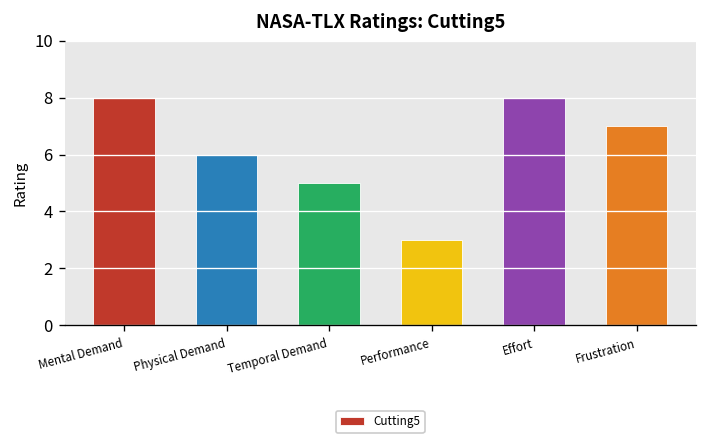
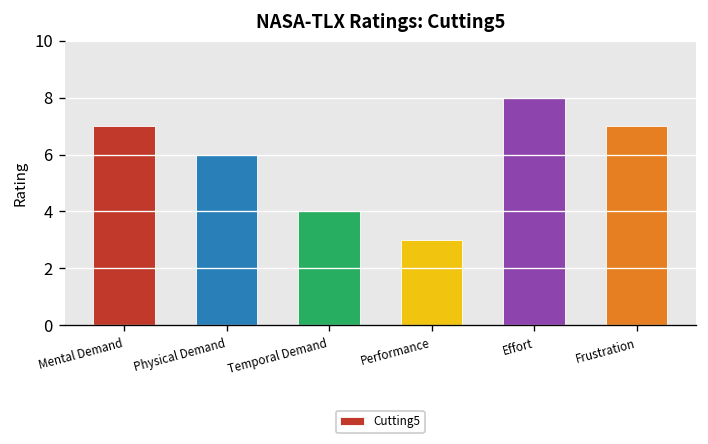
  {
-   "Mental Demand": 8,
+   "Mental Demand": 7,
    "Physical Demand": 6,
-   "Temporal Demand": 5,
+   "Temporal Demand": 4,
    "Performance": 3,
    "Effort": 8,
    "Frustration": 7
  }
